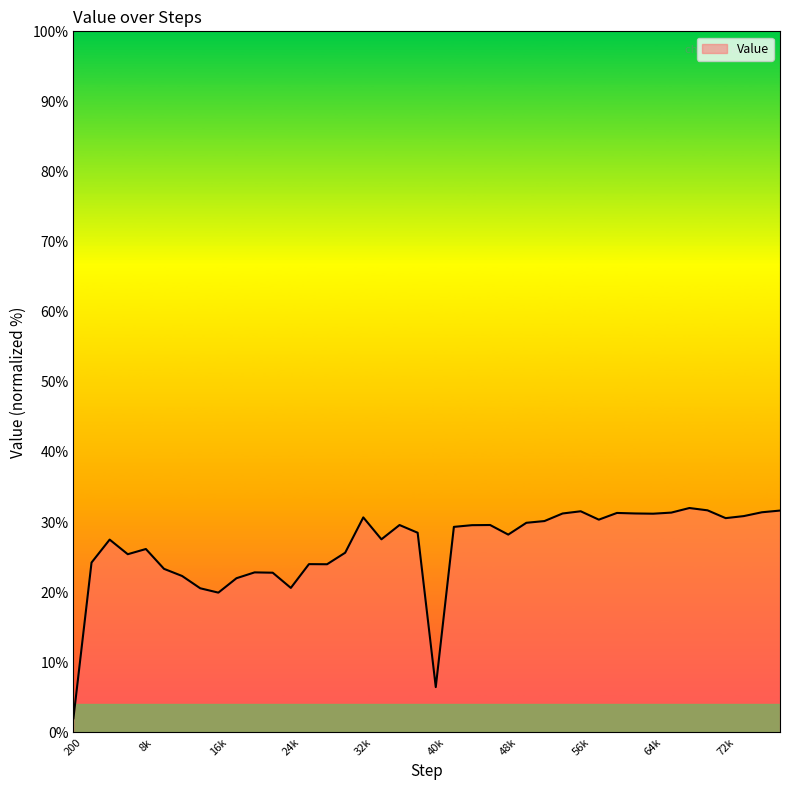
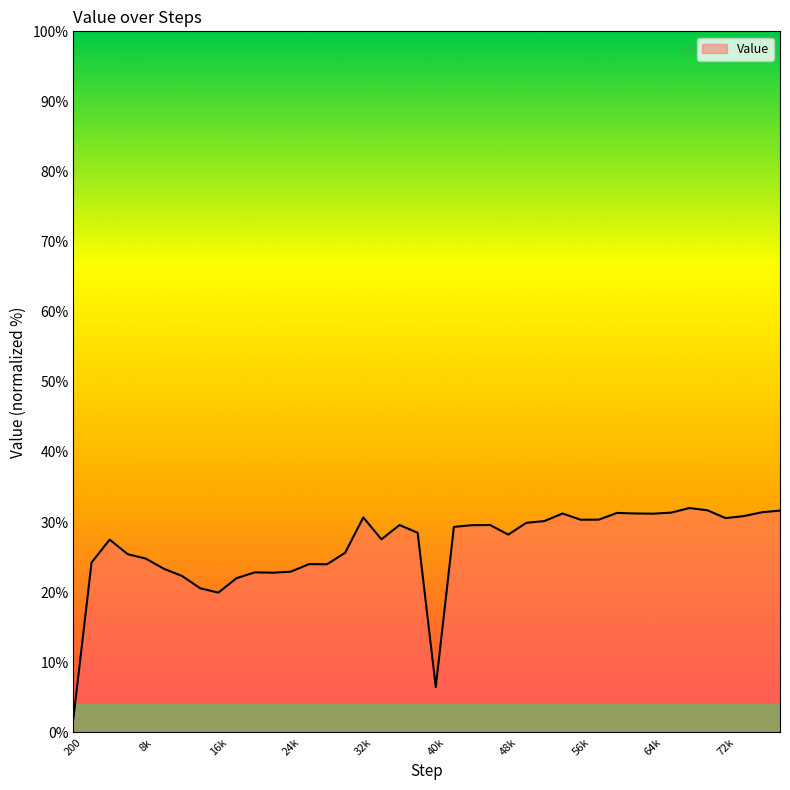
  {
-   "8k": "26%",
+   "8k": "25%",
    "16k": "20%",
-   "24k": "21%",
+   "24k": "23%",
    "32k": "31%",
    "40k": "6%",
    "48k": "28%",
-   "56k": "32%",
+   "56k": "30%",
    "64k": "31%",
    "72k": "31%"
  }
